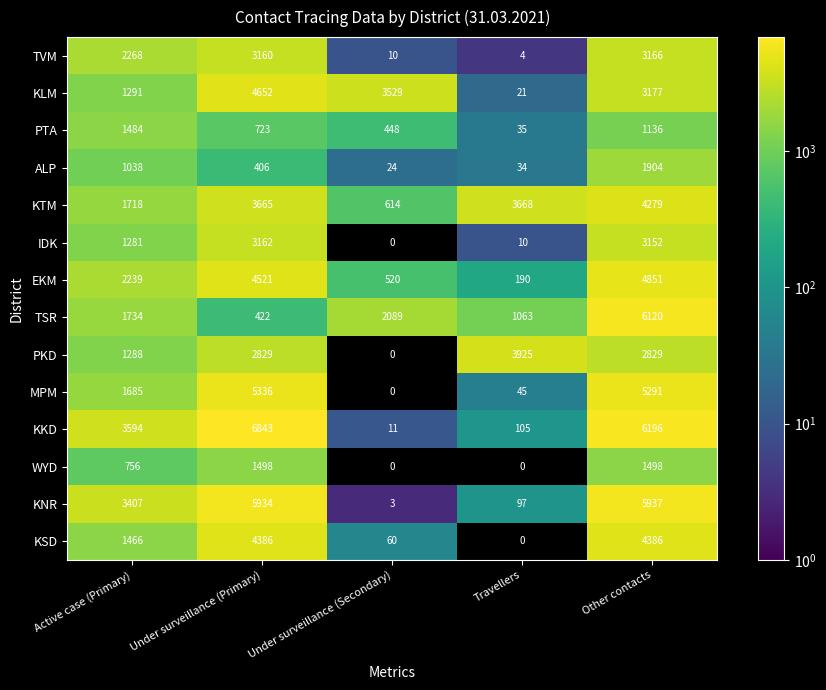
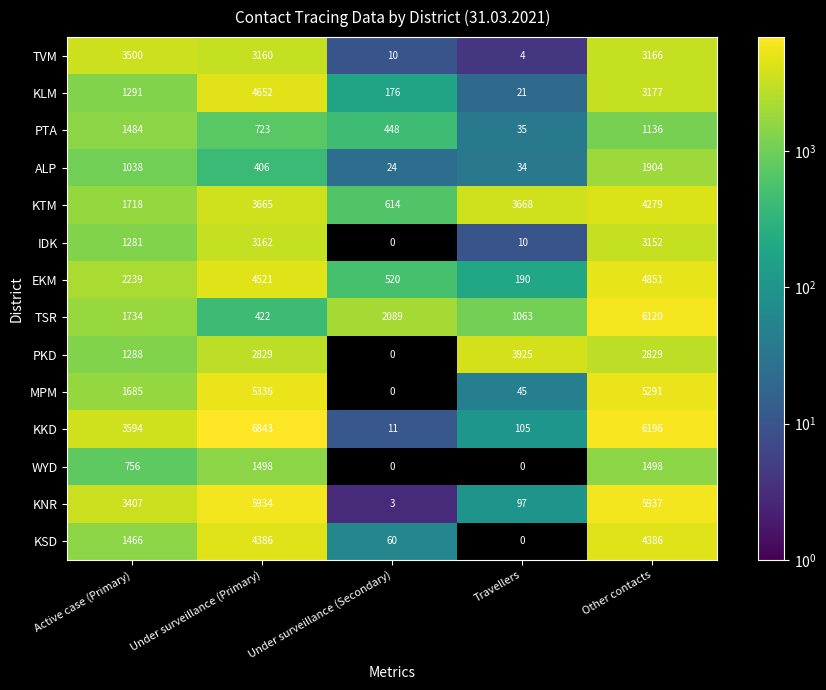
  {
    "TVM": {
-     "Active case (Primary)": 2268,
+     "Active case (Primary)": 3500,
      "Under surveillance (Primary)": 3160,
      "Under surveillance (Secondary)": 10,
      "Travellers": 4,
      "Other contacts": 3166
    },
    "KLM": {
      "Active case (Primary)": 1291,
      "Under surveillance (Primary)": 4652,
-     "Under surveillance (Secondary)": 3529,
+     "Under surveillance (Secondary)": 176,
      "Travellers": 21,
      "Other contacts": 3177
    },
    "PTA": {
      "Active case (Primary)": 1484,
      "Under surveillance (Primary)": 723,
      "Under surveillance (Secondary)": 448,
      "Travellers": 35,
      "Other contacts": 1136
    },
    "ALP": {
      "Active case (Primary)": 1038,
      "Under surveillance (Primary)": 406,
      "Under surveillance (Secondary)": 24,
      "Travellers": 34,
      "Other contacts": 1904
    },
    "KTM": {
      "Active case (Primary)": 1718,
      "Under surveillance (Primary)": 3665,
      "Under surveillance (Secondary)": 614,
      "Travellers": 3668,
      "Other contacts": 4279
    },
    "IDK": {
      "Active case (Primary)": 1281,
      "Under surveillance (Primary)": 3162,
      "Under surveillance (Secondary)": 0,
      "Travellers": 10,
      "Other contacts": 3152
    },
    "EKM": {
      "Active case (Primary)": 2239,
      "Under surveillance (Primary)": 4521,
      "Under surveillance (Secondary)": 520,
      "Travellers": 190,
      "Other contacts": 4851
    },
    "TSR": {
      "Active case (Primary)": 1734,
      "Under surveillance (Primary)": 422,
      "Under surveillance (Secondary)": 2089,
      "Travellers": 1063,
      "Other contacts": 6120
    },
    "PKD": {
      "Active case (Primary)": 1288,
      "Under surveillance (Primary)": 2829,
      "Under surveillance (Secondary)": 0,
      "Travellers": 3925,
      "Other contacts": 2829
    },
    "MPM": {
      "Active case (Primary)": 1685,
      "Under surveillance (Primary)": 5336,
      "Under surveillance (Secondary)": 0,
      "Travellers": 45,
      "Other contacts": 5291
    },
    "KKD": {
      "Active case (Primary)": 3594,
      "Under surveillance (Primary)": 6843,
      "Under surveillance (Secondary)": 11,
      "Travellers": 105,
      "Other contacts": 6196
    },
    "WYD": {
      "Active case (Primary)": 756,
      "Under surveillance (Primary)": 1498,
      "Under surveillance (Secondary)": 0,
      "Travellers": 0,
      "Other contacts": 1498
    },
    "KNR": {
      "Active case (Primary)": 3407,
      "Under surveillance (Primary)": 5934,
      "Under surveillance (Secondary)": 3,
      "Travellers": 97,
      "Other contacts": 5937
    },
    "KSD": {
      "Active case (Primary)": 1466,
      "Under surveillance (Primary)": 4386,
      "Under surveillance (Secondary)": 60,
      "Travellers": 0,
      "Other contacts": 4386
    }
  }
